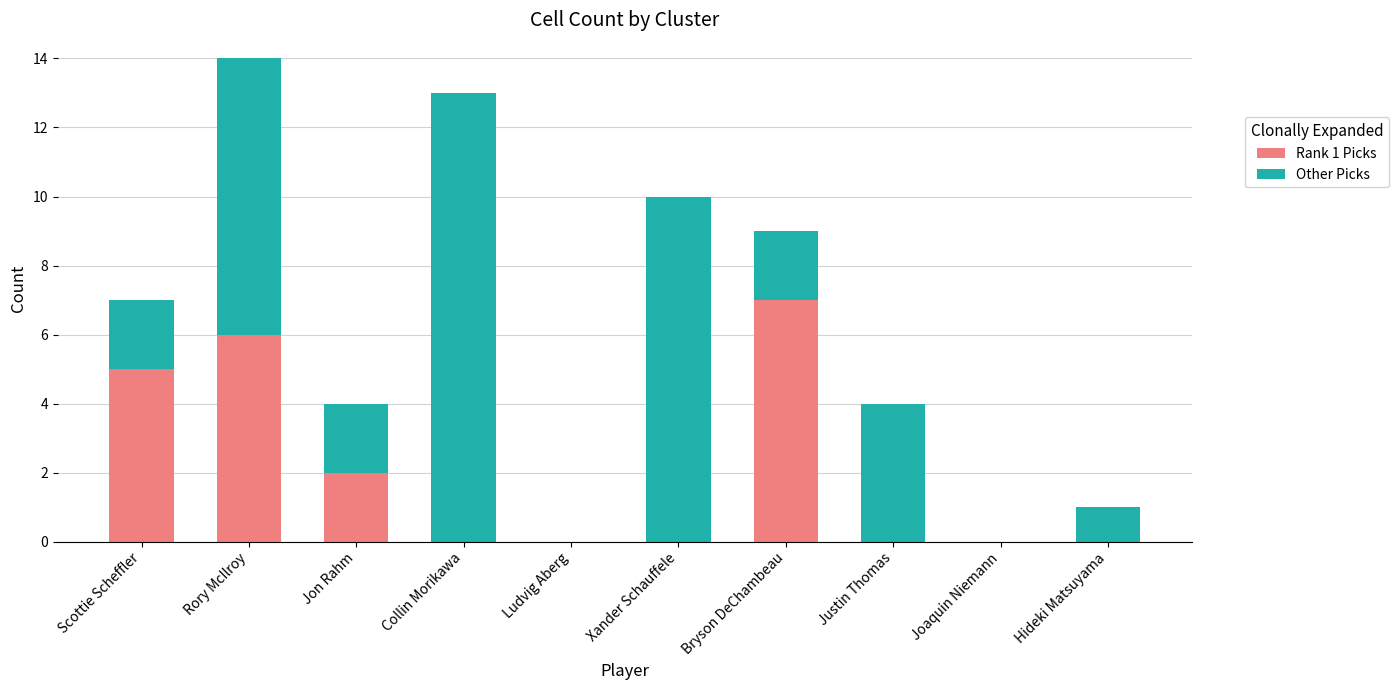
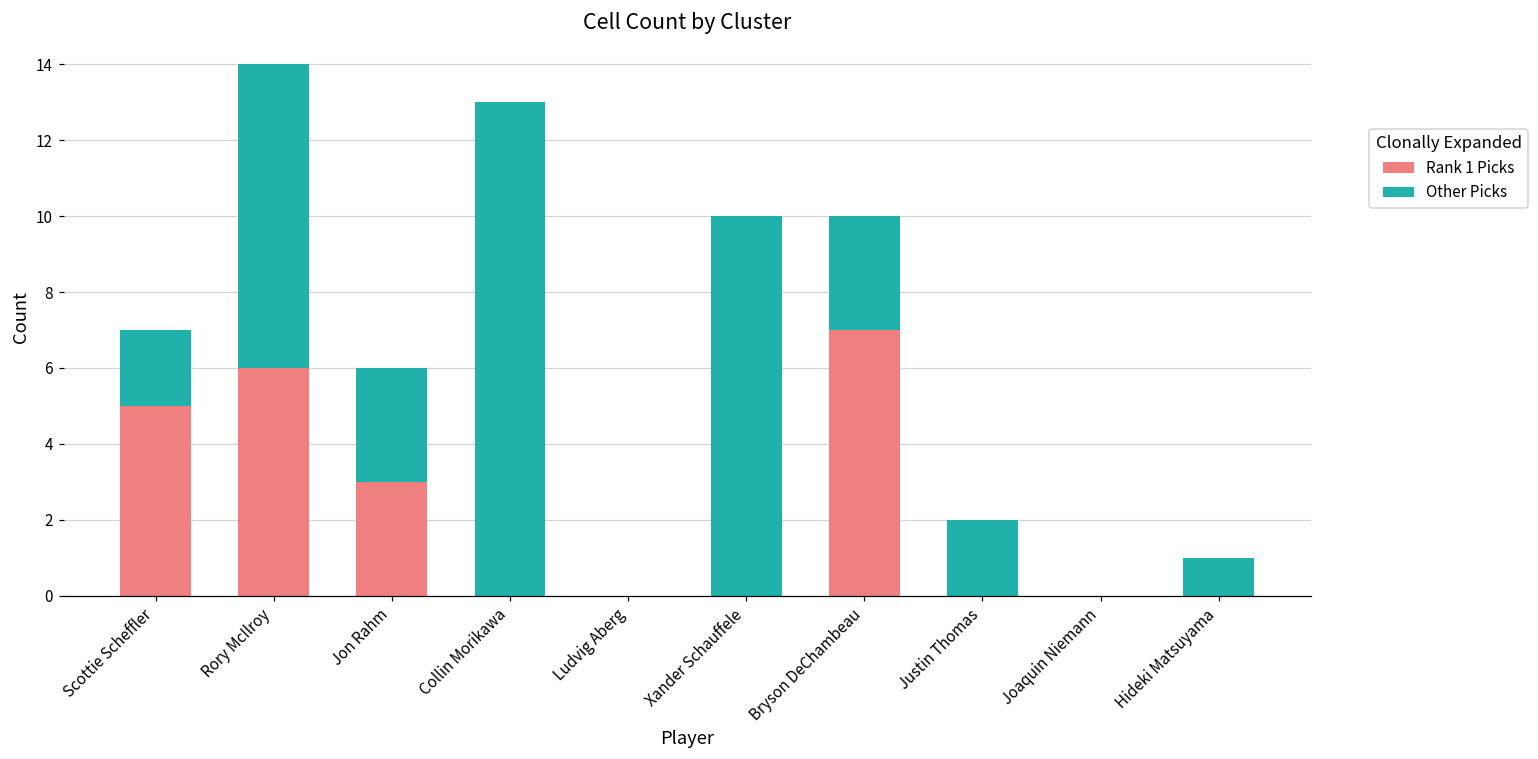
  {
    "Rank 1 Picks": {
      "Scottie Scheffler": 5,
      "Rory McIlroy": 6,
-     "Jon Rahm": 2,
+     "Jon Rahm": 3,
      "Collin Morikawa": 0,
      "Ludvig Aberg": 0,
      "Xander Schauffele": 0,
      "Bryson DeChambeau": 7,
      "Justin Thomas": 0,
      "Joaquin Niemann": 0,
      "Hideki Matsuyama": 0
    },
    "Other Picks": {
      "Scottie Scheffler": 2,
      "Rory McIlroy": 8,
-     "Jon Rahm": 2,
+     "Jon Rahm": 3,
      "Collin Morikawa": 13,
      "Ludvig Aberg": 0,
      "Xander Schauffele": 10,
-     "Bryson DeChambeau": 2,
-     "Justin Thomas": 4,
+     "Bryson DeChambeau": 3,
+     "Justin Thomas": 2,
      "Joaquin Niemann": 0,
      "Hideki Matsuyama": 1
    }
  }
